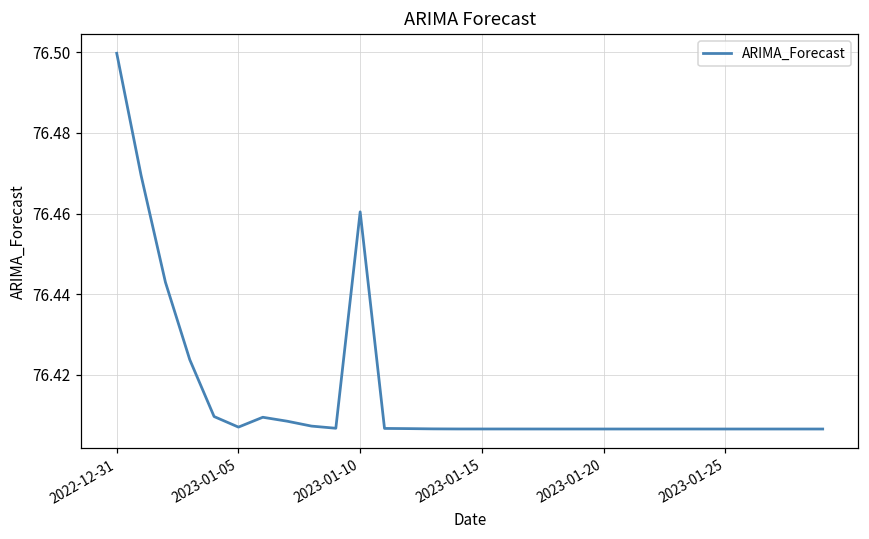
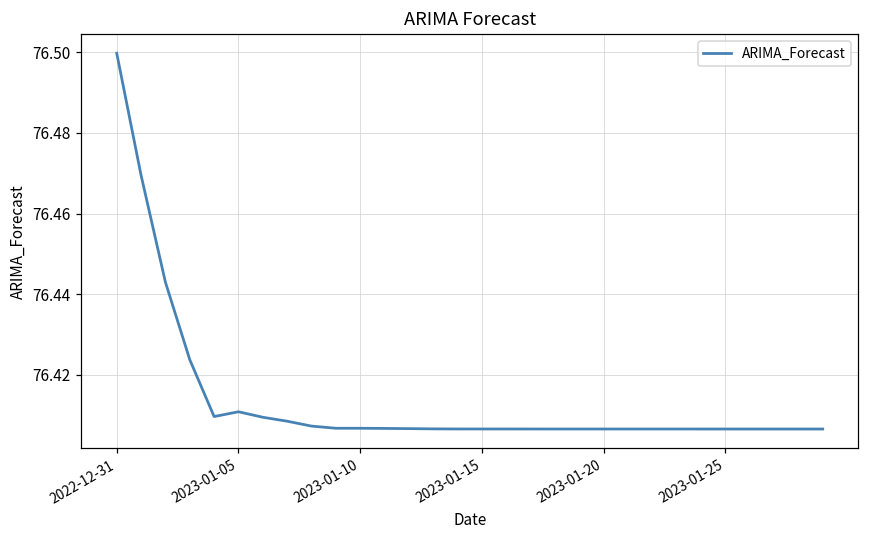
  {
    "2022-12-31": 76.500,
-   "2023-01-05": 76.407,
-   "2023-01-10": 76.460,
+   "2023-01-05": 76.411,
+   "2023-01-10": 76.407,
    "2023-01-15": 76.407,
    "2023-01-20": 76.407,
    "2023-01-25": 76.407
  }
